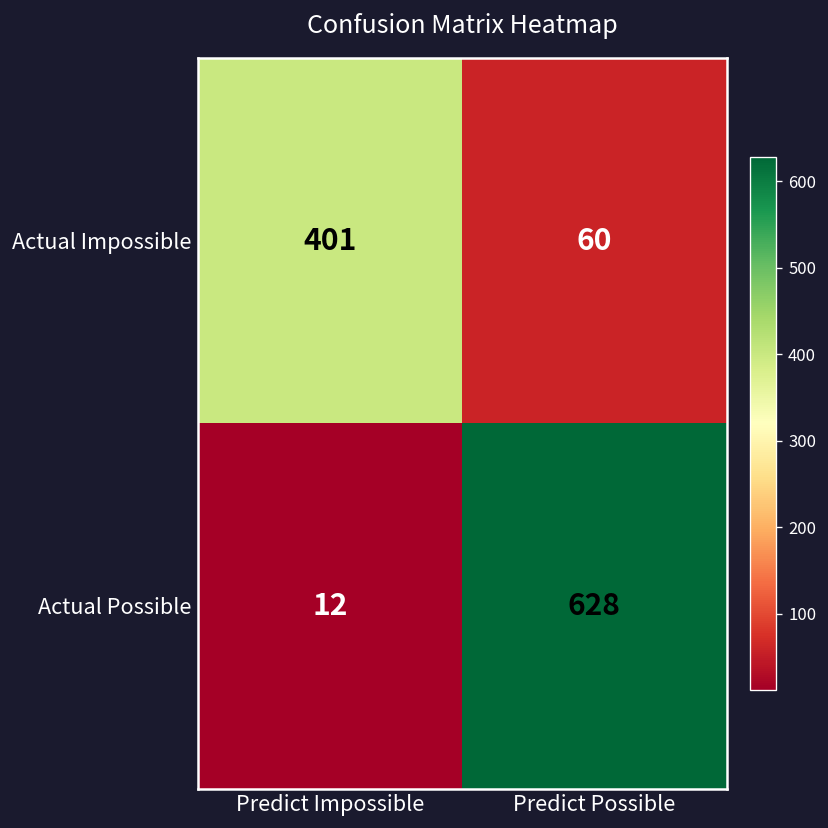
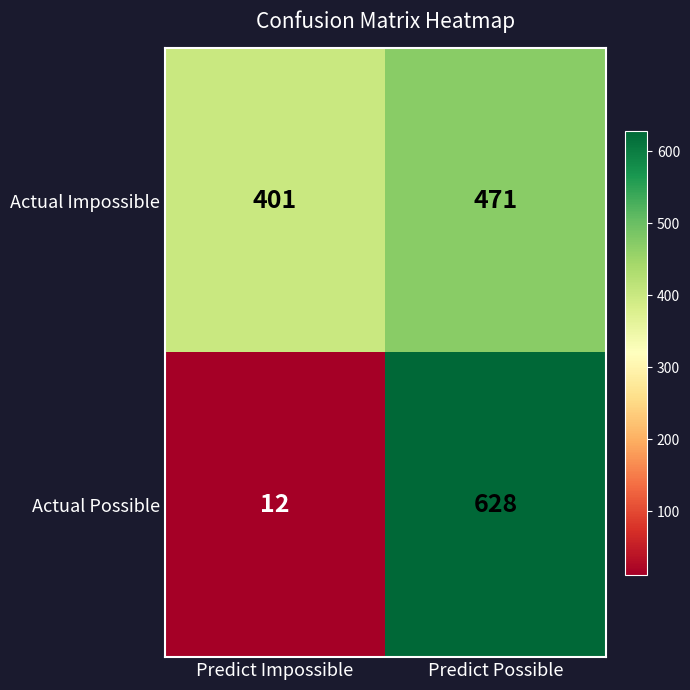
  {
    "Actual Impossible": {
      "Predict Impossible": 401,
-     "Predict Possible": 60
+     "Predict Possible": 471
    },
    "Actual Possible": {
      "Predict Impossible": 12,
      "Predict Possible": 628
    }
  }
